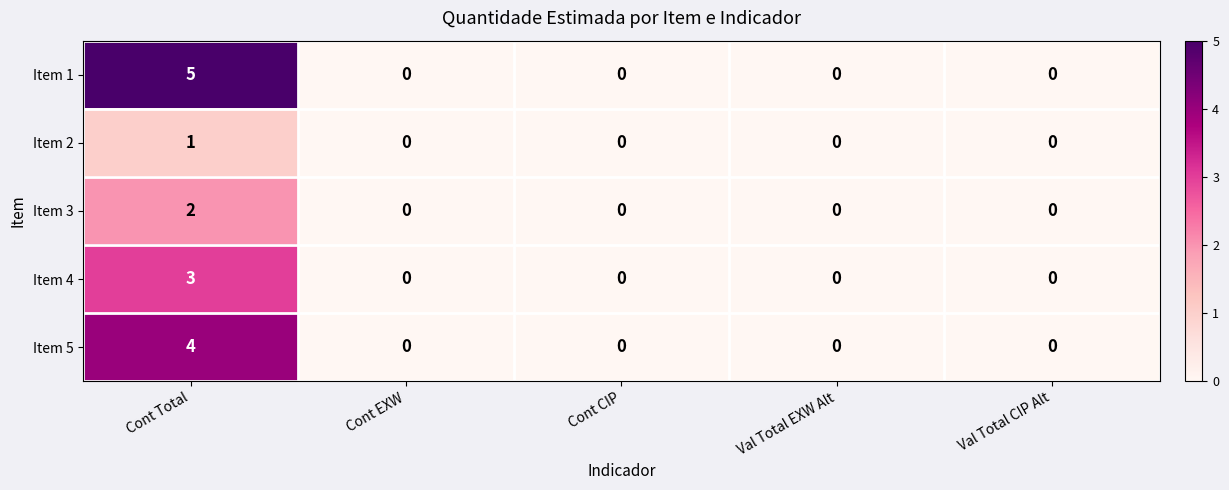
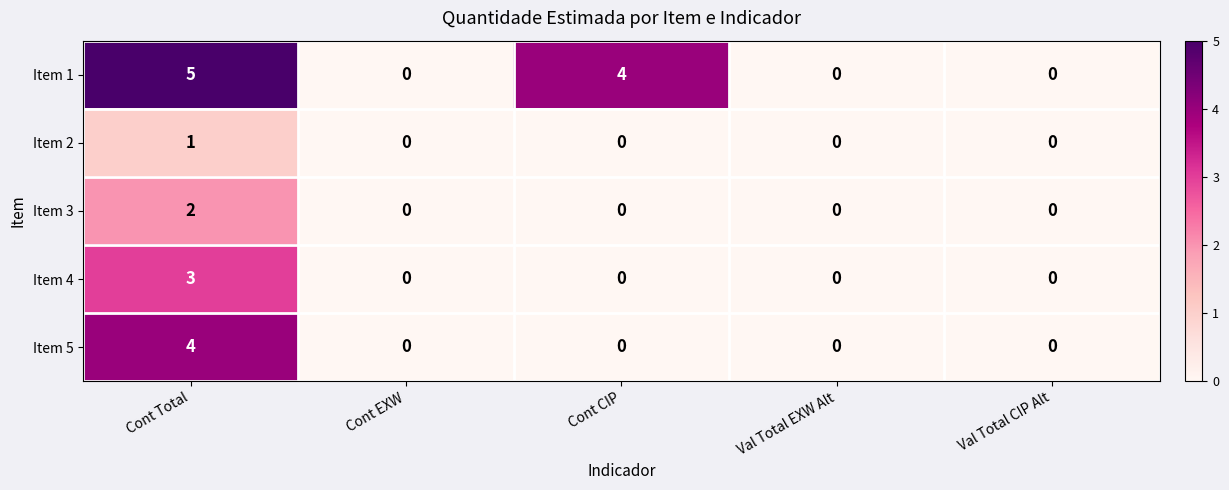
  {
    "Item 1": {
      "Cont Total": 5,
      "Cont EXW": 0,
-     "Cont CIP": 0,
+     "Cont CIP": 4,
      "Val Total EXW Alt": 0,
      "Val Total CIP Alt": 0
    },
    "Item 2": {
      "Cont Total": 1,
      "Cont EXW": 0,
      "Cont CIP": 0,
      "Val Total EXW Alt": 0,
      "Val Total CIP Alt": 0
    },
    "Item 3": {
      "Cont Total": 2,
      "Cont EXW": 0,
      "Cont CIP": 0,
      "Val Total EXW Alt": 0,
      "Val Total CIP Alt": 0
    },
    "Item 4": {
      "Cont Total": 3,
      "Cont EXW": 0,
      "Cont CIP": 0,
      "Val Total EXW Alt": 0,
      "Val Total CIP Alt": 0
    },
    "Item 5": {
      "Cont Total": 4,
      "Cont EXW": 0,
      "Cont CIP": 0,
      "Val Total EXW Alt": 0,
      "Val Total CIP Alt": 0
    }
  }
